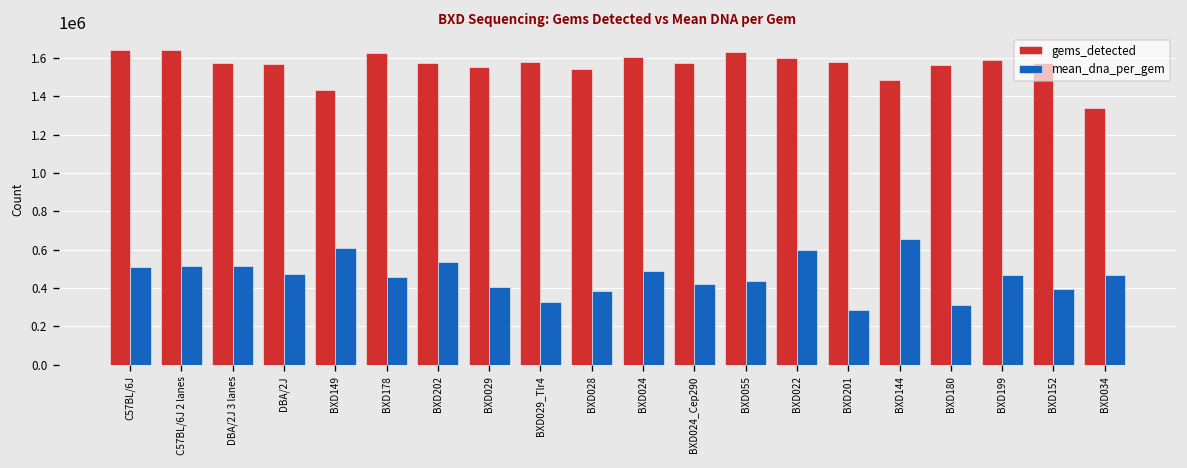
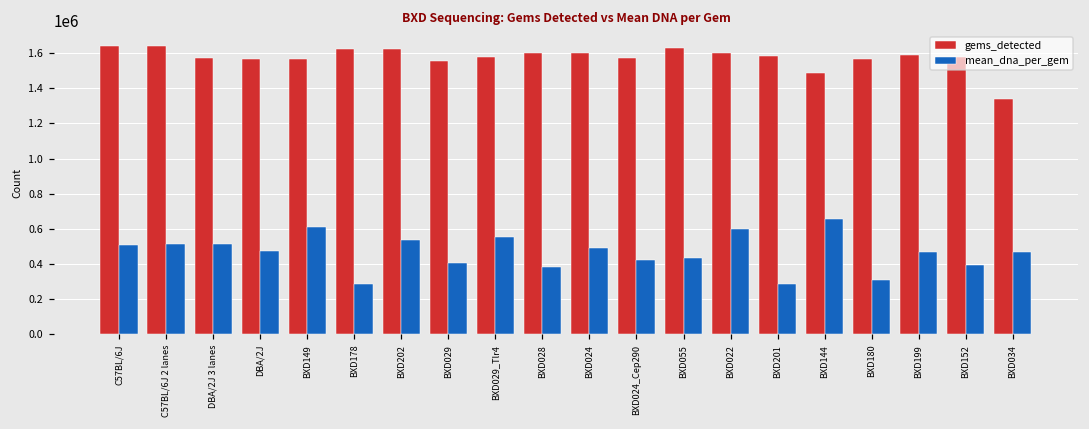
  {
    "gems_detected": {
      "C57BL/6J": 1640000,
      "C57BL/6J 2 lanes": 1640000,
      "DBA/2J 3 lanes": 1570000,
      "DBA/2J": 1570000,
-     "BXD149": 1430000,
+     "BXD149": 1560000,
      "BXD178": 1630000,
-     "BXD202": 1570000,
+     "BXD202": 1620000,
      "BXD029": 1550000,
      "BXD029_Tlr4": 1580000,
-     "BXD028": 1540000,
+     "BXD028": 1600000,
      "BXD024": 1600000,
      "BXD024_Cep290": 1570000,
      "BXD055": 1630000,
      "BXD022": 1600000,
      "BXD201": 1580000,
      "BXD144": 1490000,
      "BXD180": 1560000,
      "BXD199": 1590000,
      "BXD034": 1340000
    },
    "mean_dna_per_gem": {
      "C57BL/6J": 510000,
      "C57BL/6J 2 lanes": 520000,
      "DBA/2J 3 lanes": 510000,
      "DBA/2J": 470000,
      "BXD149": 610000,
-     "BXD178": 450000,
+     "BXD178": 290000,
      "BXD202": 540000,
      "BXD029": 410000,
-     "BXD029_Tlr4": 330000,
+     "BXD029_Tlr4": 550000,
      "BXD028": 380000,
      "BXD024": 490000,
      "BXD024_Cep290": 420000,
      "BXD055": 430000,
      "BXD022": 600000,
      "BXD201": 280000,
      "BXD144": 650000,
      "BXD180": 310000,
      "BXD199": 470000,
      "BXD152": 400000,
      "BXD034": 470000
    }
  }
